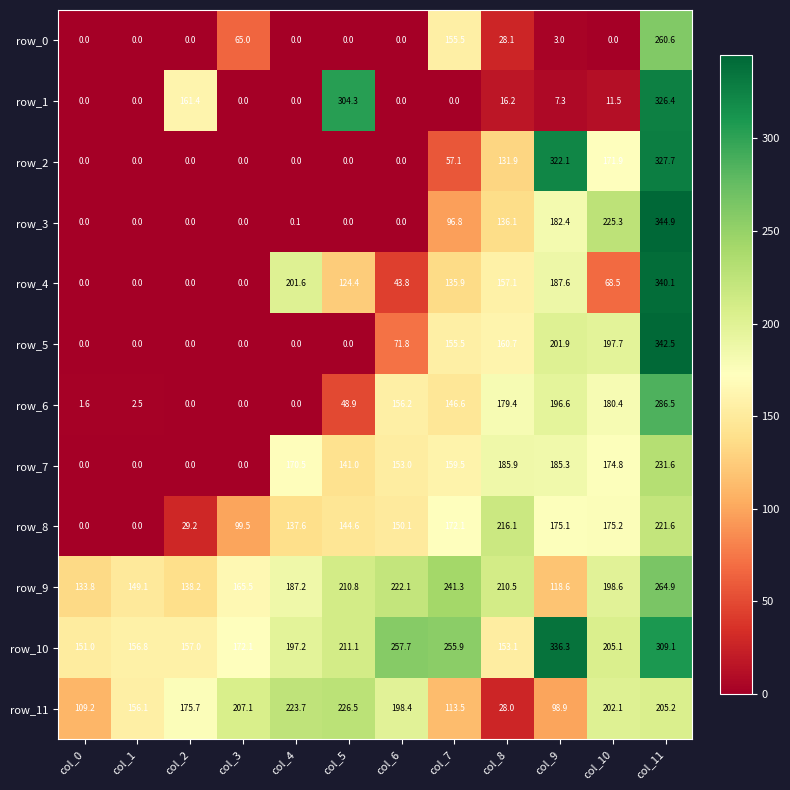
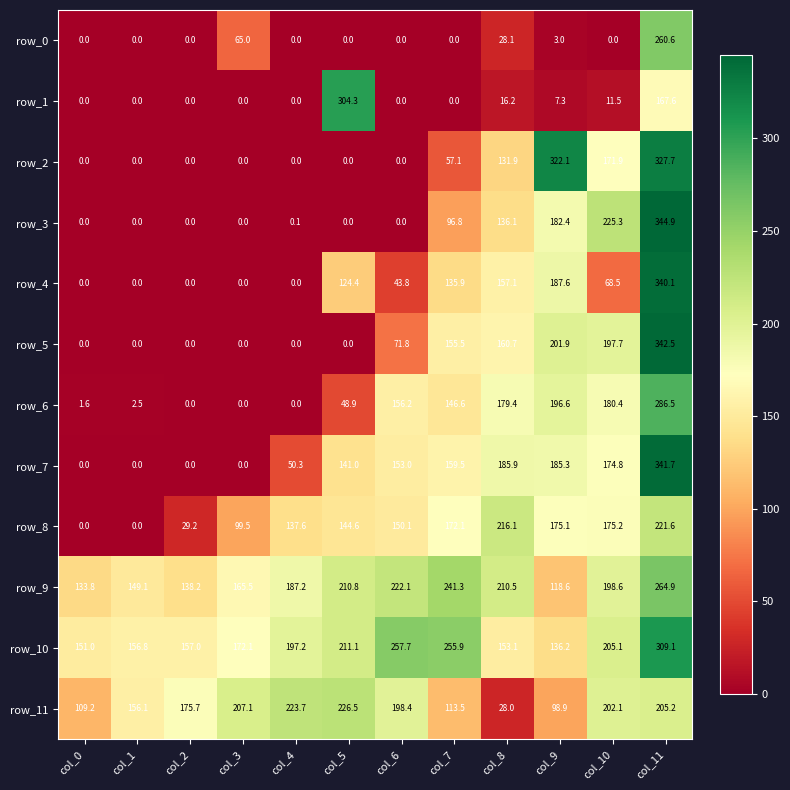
  {
    "row_0": {
      "col_0": 0.0,
      "col_1": 0.0,
      "col_2": 0.0,
      "col_3": 65.0,
      "col_4": 0.0,
      "col_5": 0.0,
      "col_6": 0.0,
-     "col_7": 155.5,
+     "col_7": 0.0,
      "col_8": 28.1,
      "col_9": 3.0,
      "col_10": 0.0,
      "col_11": 260.6
    },
    "row_1": {
      "col_0": 0.0,
      "col_1": 0.0,
-     "col_2": 161.4,
+     "col_2": 0.0,
      "col_3": 0.0,
      "col_4": 0.0,
      "col_5": 304.3,
      "col_6": 0.0,
      "col_7": 0.0,
      "col_8": 16.2,
      "col_9": 7.3,
      "col_10": 11.5,
-     "col_11": 326.4
+     "col_11": 167.6
    },
    "row_2": {
      "col_0": 0.0,
      "col_1": 0.0,
      "col_2": 0.0,
      "col_3": 0.0,
      "col_4": 0.0,
      "col_5": 0.0,
      "col_6": 0.0,
      "col_7": 57.1,
      "col_8": 131.9,
      "col_9": 322.1,
      "col_10": 171.9,
      "col_11": 327.7
    },
    "row_3": {
      "col_0": 0.0,
      "col_1": 0.0,
      "col_2": 0.0,
      "col_3": 0.0,
      "col_4": 0.1,
      "col_5": 0.0,
      "col_6": 0.0,
      "col_7": 96.8,
      "col_8": 136.1,
      "col_9": 182.4,
      "col_10": 225.3,
      "col_11": 344.9
    },
    "row_4": {
      "col_0": 0.0,
      "col_1": 0.0,
      "col_2": 0.0,
      "col_3": 0.0,
-     "col_4": 201.6,
+     "col_4": 0.0,
      "col_5": 124.4,
      "col_6": 43.8,
      "col_7": 135.9,
      "col_8": 157.1,
      "col_9": 187.6,
      "col_10": 68.5,
      "col_11": 340.1
    },
    "row_5": {
      "col_0": 0.0,
      "col_1": 0.0,
      "col_2": 0.0,
      "col_3": 0.0,
      "col_4": 0.0,
      "col_5": 0.0,
      "col_6": 71.8,
      "col_7": 155.5,
      "col_8": 160.7,
      "col_9": 201.9,
      "col_10": 197.7,
      "col_11": 342.5
    },
    "row_6": {
      "col_0": 1.6,
      "col_1": 2.5,
      "col_2": 0.0,
      "col_3": 0.0,
      "col_4": 0.0,
      "col_5": 48.9,
      "col_6": 156.2,
      "col_7": 146.6,
      "col_8": 179.4,
      "col_9": 196.6,
      "col_10": 180.4,
      "col_11": 286.5
    },
    "row_7": {
      "col_0": 0.0,
      "col_1": 0.0,
      "col_2": 0.0,
      "col_3": 0.0,
-     "col_4": 170.5,
+     "col_4": 50.3,
      "col_5": 141.0,
      "col_6": 153.0,
      "col_7": 159.5,
      "col_8": 185.9,
      "col_9": 185.3,
      "col_10": 174.8,
-     "col_11": 231.6
+     "col_11": 341.7
    },
    "row_8": {
      "col_0": 0.0,
      "col_1": 0.0,
      "col_2": 29.2,
      "col_3": 99.5,
      "col_4": 137.6,
      "col_5": 144.6,
      "col_6": 150.1,
      "col_7": 172.1,
      "col_8": 216.1,
      "col_9": 175.1,
      "col_10": 175.2,
      "col_11": 221.6
    },
    "row_9": {
      "col_0": 133.8,
      "col_1": 149.1,
      "col_2": 138.2,
      "col_3": 165.5,
      "col_4": 187.2,
      "col_5": 210.8,
      "col_6": 222.1,
      "col_7": 241.3,
      "col_8": 210.5,
      "col_9": 118.6,
      "col_10": 198.6,
      "col_11": 264.9
    },
    "row_10": {
      "col_0": 151.0,
      "col_1": 156.8,
      "col_2": 157.0,
      "col_3": 172.1,
      "col_4": 197.2,
      "col_5": 211.1,
      "col_6": 257.7,
      "col_7": 255.9,
      "col_8": 153.1,
-     "col_9": 336.3,
+     "col_9": 136.2,
      "col_10": 205.1,
      "col_11": 309.1
    },
    "row_11": {
      "col_0": 109.2,
      "col_1": 156.1,
      "col_2": 175.7,
      "col_3": 207.1,
      "col_4": 223.7,
      "col_5": 226.5,
      "col_6": 198.4,
      "col_7": 113.5,
      "col_8": 28.0,
      "col_9": 98.9,
      "col_10": 202.1,
      "col_11": 205.2
    }
  }
